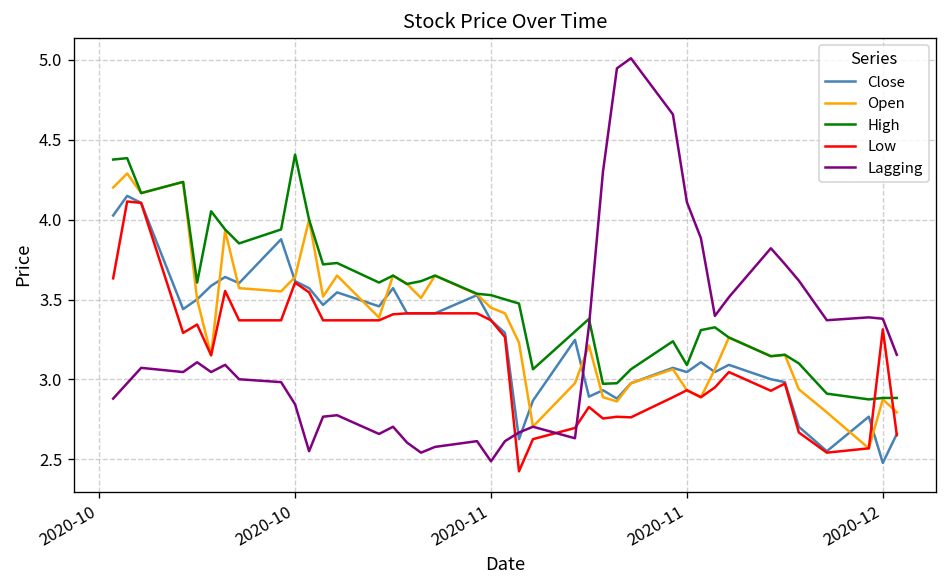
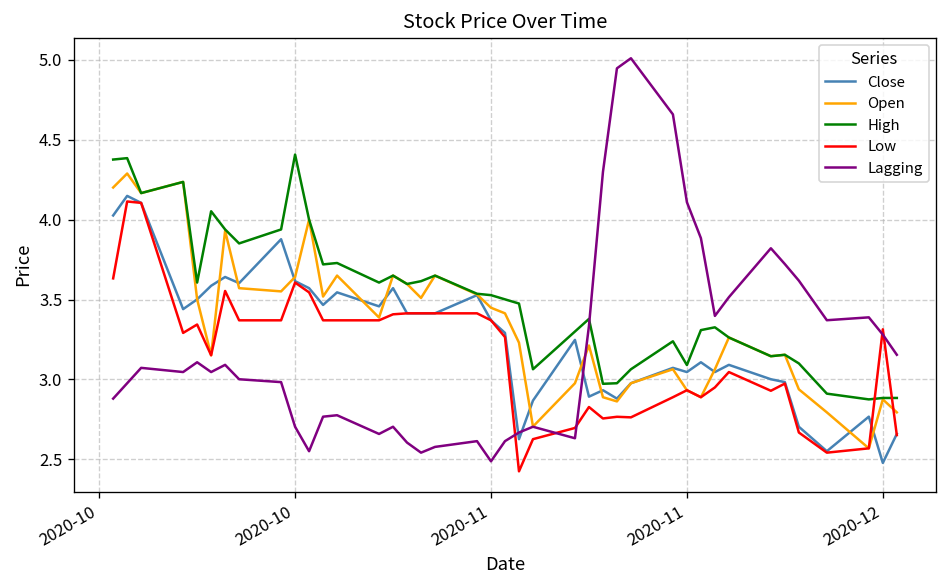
  {
    "Close": {
      "2020-12": 2.48
    },
    "Open": {
      "2020-10": 3.64
    },
    "High": {
      "2020-10": 4.41
    },
    "Low": {
      "2020-12": 3.31
    },
    "Lagging": {
-     "2020-10": 2.84,
-     "2020-12": 3.38
+     "2020-10": 2.70,
+     "2020-12": 3.28
    }
  }
